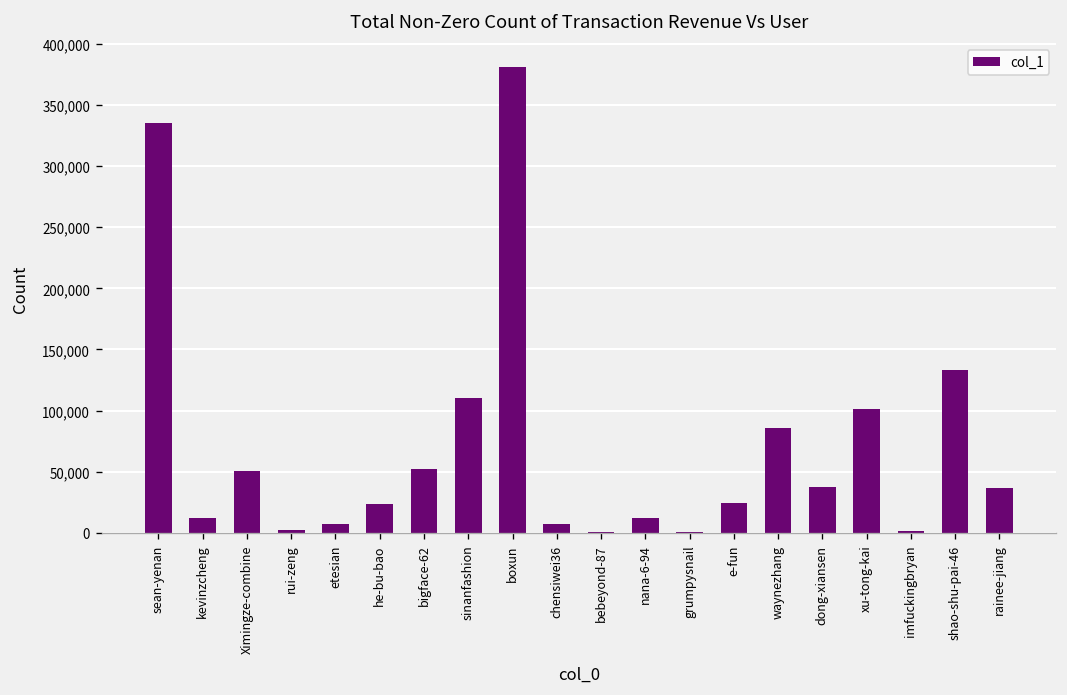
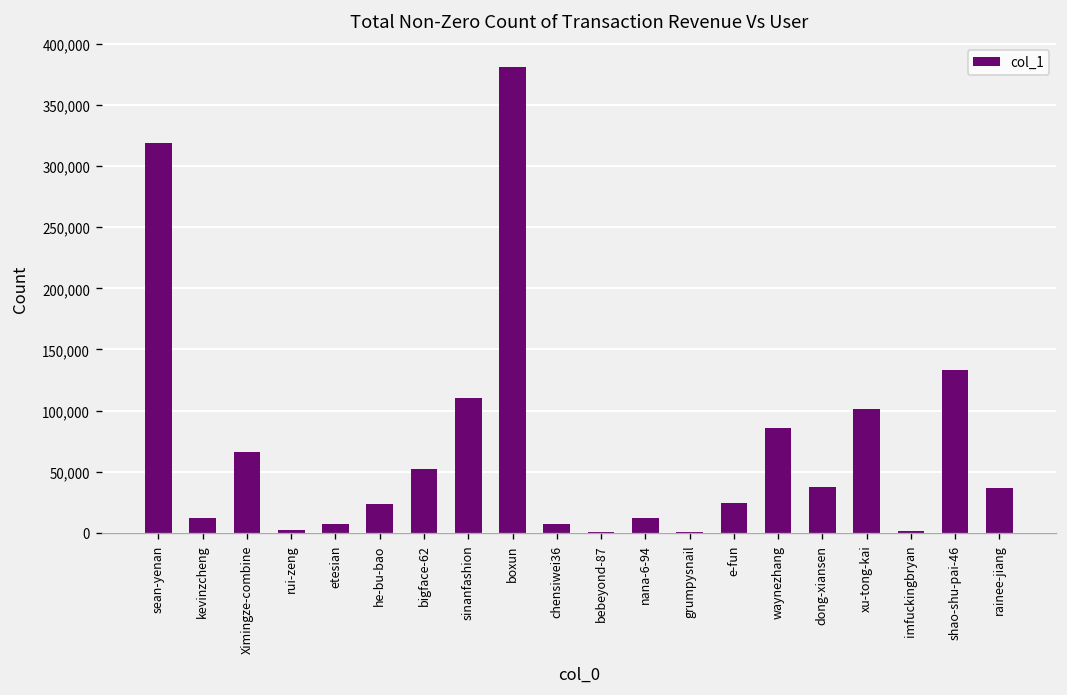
  {
-   "sean-yenan": "335,000",
+   "sean-yenan": "319,000",
    "kevinzcheng": "13,000",
-   "Ximingze-combine": "50,000",
+   "Ximingze-combine": "66,000",
    "rui-zeng": "2,000",
    "etesian": "7,000",
    "he-bu-bao": "24,000",
    "bigface-62": "52,000",
    "sinanfashion": "110,000",
    "boxun": "381,000",
    "chensiwei36": "7,000",
    "nana-6-94": "12,000",
    "e-fun": "24,000",
    "waynezhang": "85,000",
    "dong-xiansen": "38,000",
    "xu-tong-kai": "102,000",
    "shao-shu-pai-46": "133,000",
    "rainee-jiang": "37,000"
  }
